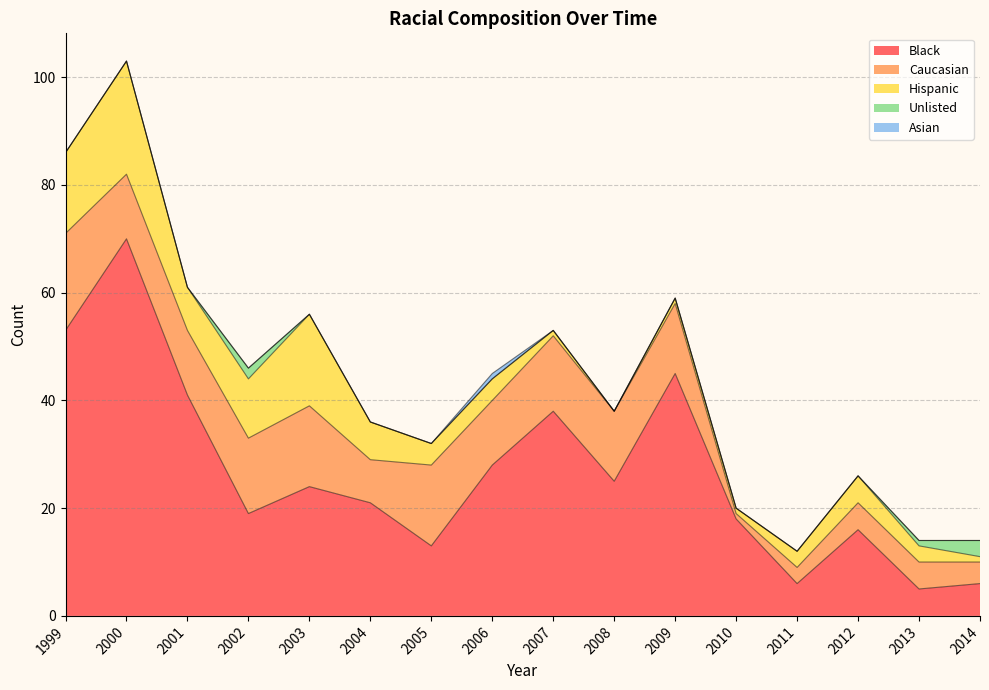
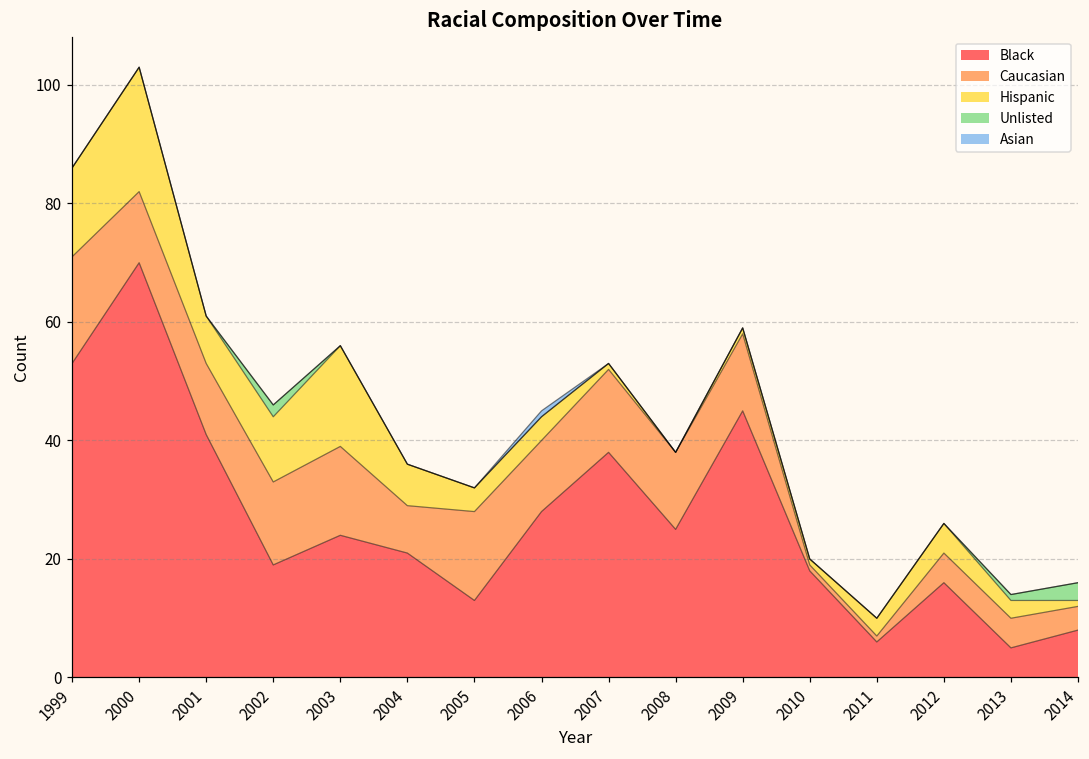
  {
    "Black": {
      "1999": 53,
      "2000": 70,
      "2001": 41,
      "2002": 19,
      "2003": 24,
      "2004": 21,
      "2005": 13,
      "2006": 28,
      "2007": 38,
      "2008": 25,
      "2009": 45,
      "2010": 18,
      "2011": 6,
      "2012": 16,
      "2013": 5,
-     "2014": 6
+     "2014": 8
    },
    "Caucasian": {
      "1999": 18,
      "2000": 12,
      "2001": 12,
      "2002": 14,
      "2003": 15,
      "2004": 8,
      "2005": 15,
      "2006": 12,
      "2007": 14,
      "2009": 13,
      "2010": 1,
-     "2011": 3,
+     "2011": 1,
      "2012": 5,
      "2013": 5,
      "2014": 4
    },
    "Hispanic": {
      "2002": 11,
      "2013": 3,
      "2014": 1
    },
    "Asian": {
      "2006": 1
    }
  }
